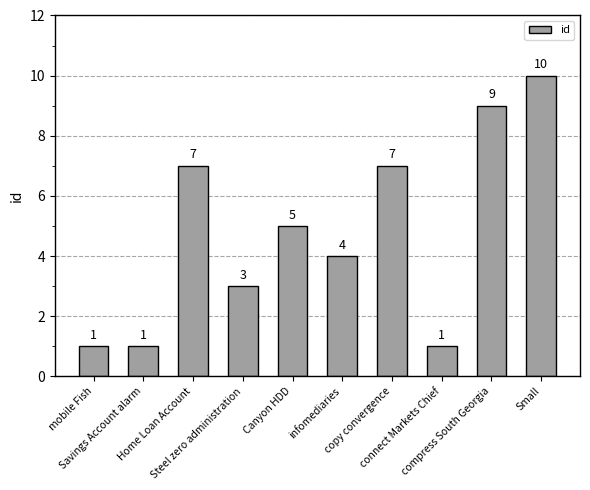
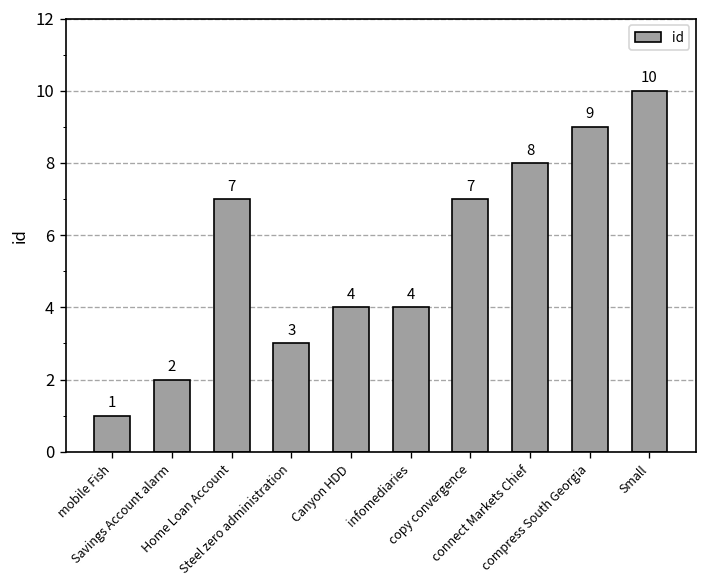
  {
    "mobile Fish": 1,
-   "Savings Account alarm": 1,
+   "Savings Account alarm": 2,
    "Home Loan Account": 7,
    "Steel zero administration": 3,
-   "Canyon HDD": 5,
+   "Canyon HDD": 4,
    "infomediaries": 4,
    "copy convergence": 7,
-   "connect Markets Chief": 1,
+   "connect Markets Chief": 8,
    "compress South Georgia": 9,
    "Small": 10
  }
